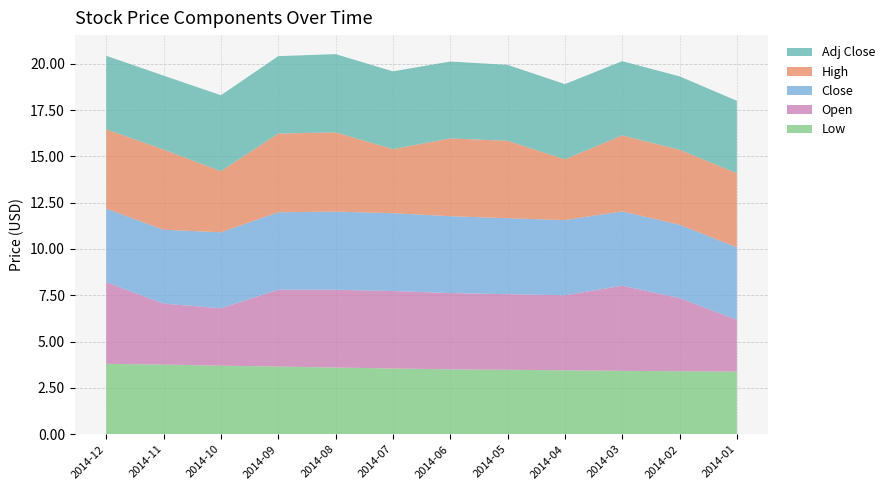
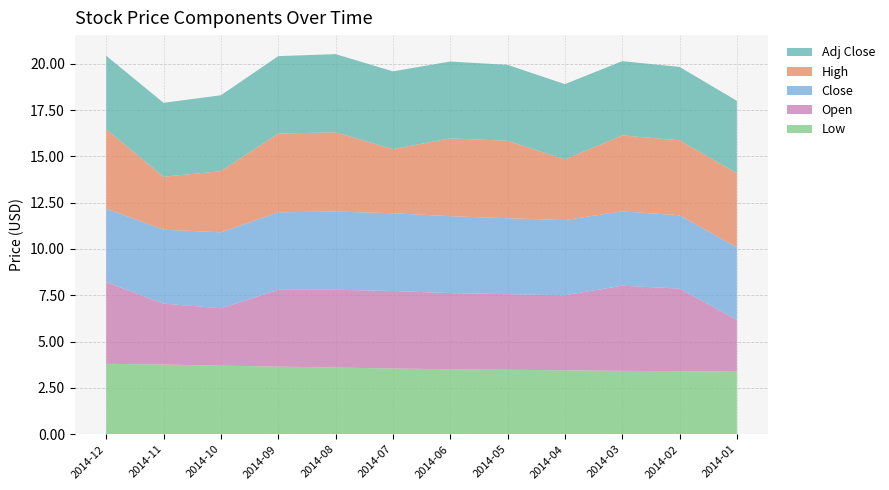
  {
    "Open": {
      "2014-12": 4.4,
      "2014-11": 3.3,
      "2014-10": 3.1,
      "2014-09": 4.2,
      "2014-08": 4.2,
      "2014-07": 4.2,
      "2014-06": 4.1,
      "2014-05": 4.1,
      "2014-04": 4.1,
      "2014-03": 4.6,
-     "2014-02": 3.9,
+     "2014-02": 4.5,
      "2014-01": 2.8
    },
    "High": {
      "2014-12": 4.3,
-     "2014-11": 4.3,
+     "2014-11": 2.9,
      "2014-10": 3.3,
      "2014-09": 4.3,
      "2014-08": 4.3,
      "2014-07": 3.5,
      "2014-06": 4.2,
      "2014-05": 4.2,
      "2014-04": 3.3,
      "2014-03": 4.1,
      "2014-02": 4.1,
      "2014-01": 4.0
    }
  }
